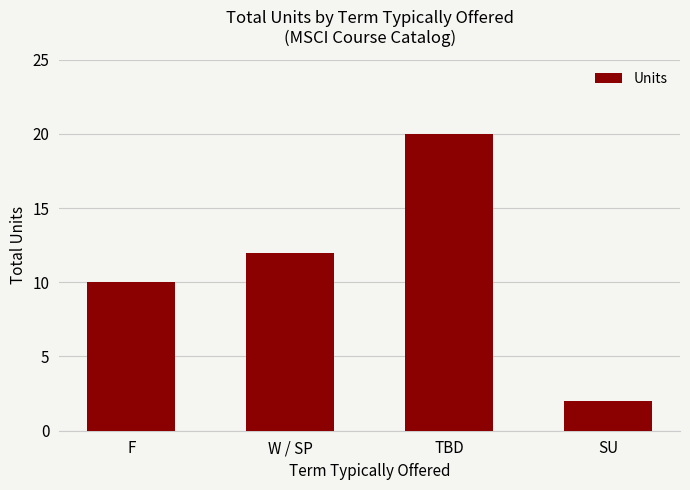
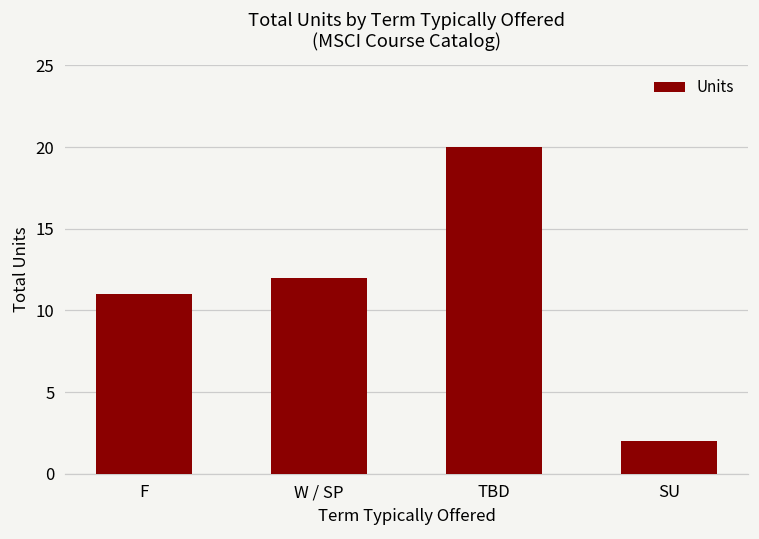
  {
-   "F": 10,
+   "F": 11,
    "W / SP": 12,
    "TBD": 20,
    "SU": 2
  }
